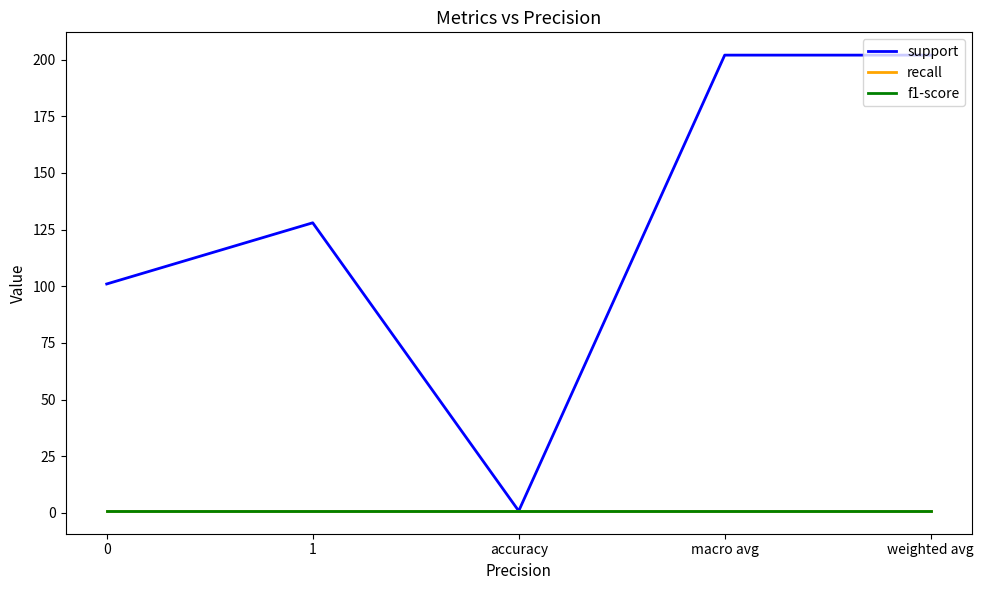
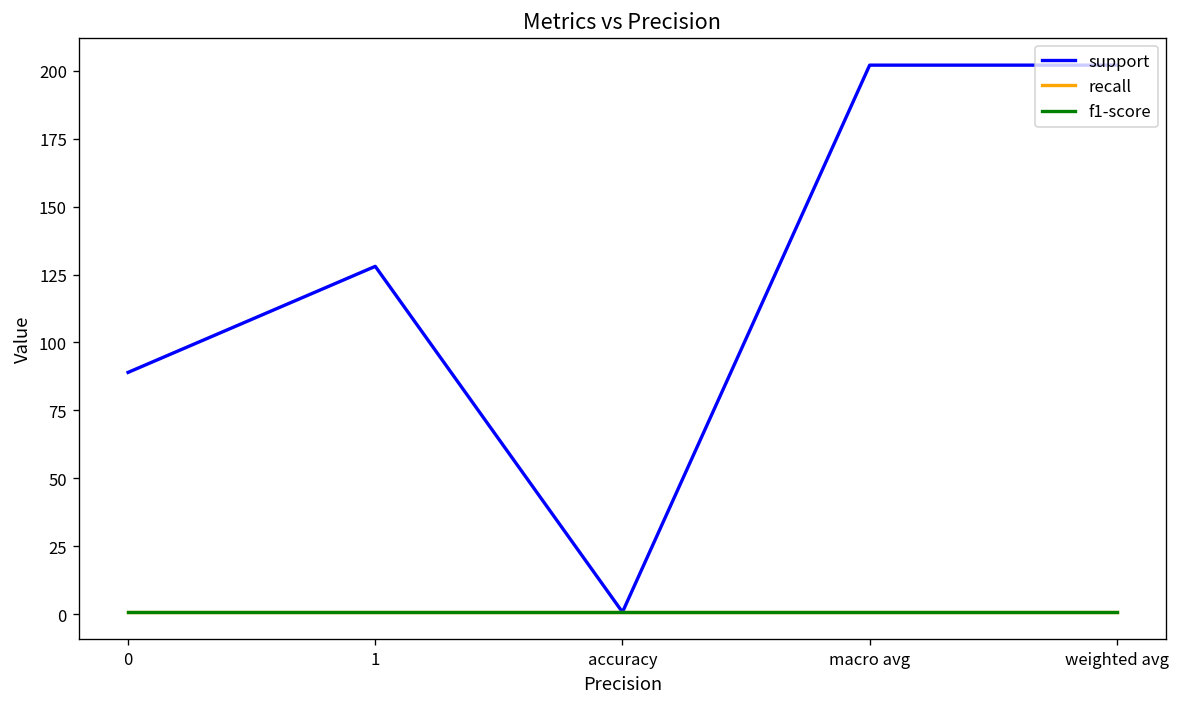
  {
    "support": {
-     "0": 101,
+     "0": 89,
      "1": 128,
      "macro avg": 202
    },
    "f1-score": {
      "0": 1,
      "1": 1,
      "macro avg": 1,
      "weighted avg": 1
    }
  }
